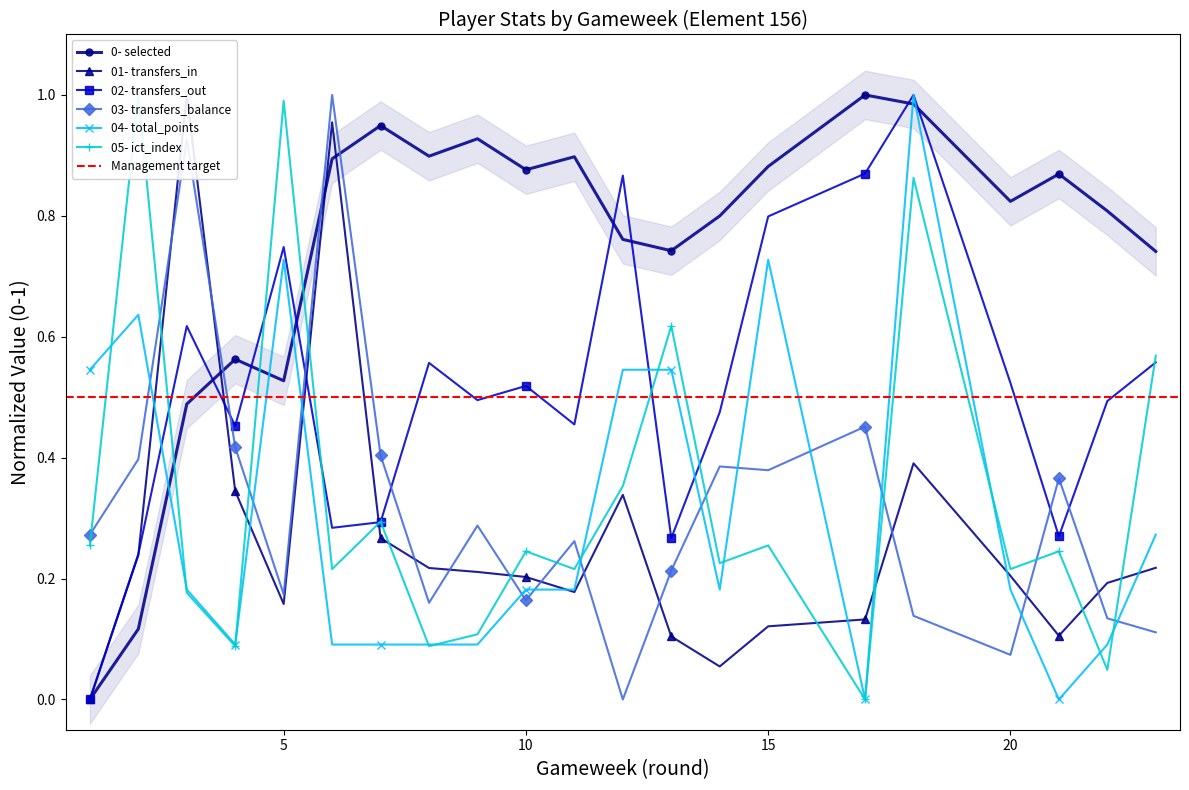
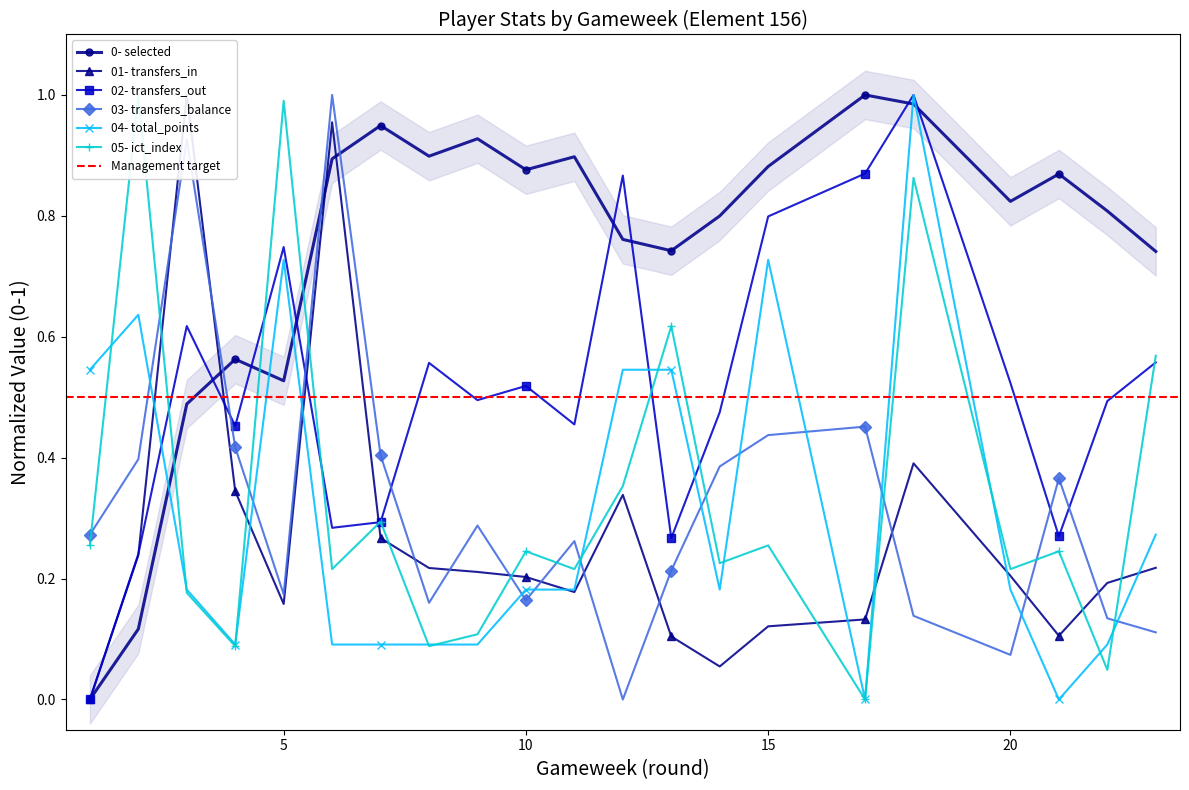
  {
    "02- transfers_out": {
      "5": 0.75,
      "10": 0.52,
      "15": 0.80,
      "20": 0.52
    },
    "03- transfers_balance": {
      "5": 0.17,
      "10": 0.16,
-     "15": 0.38,
+     "15": 0.44,
      "20": 0.07
    }
  }
